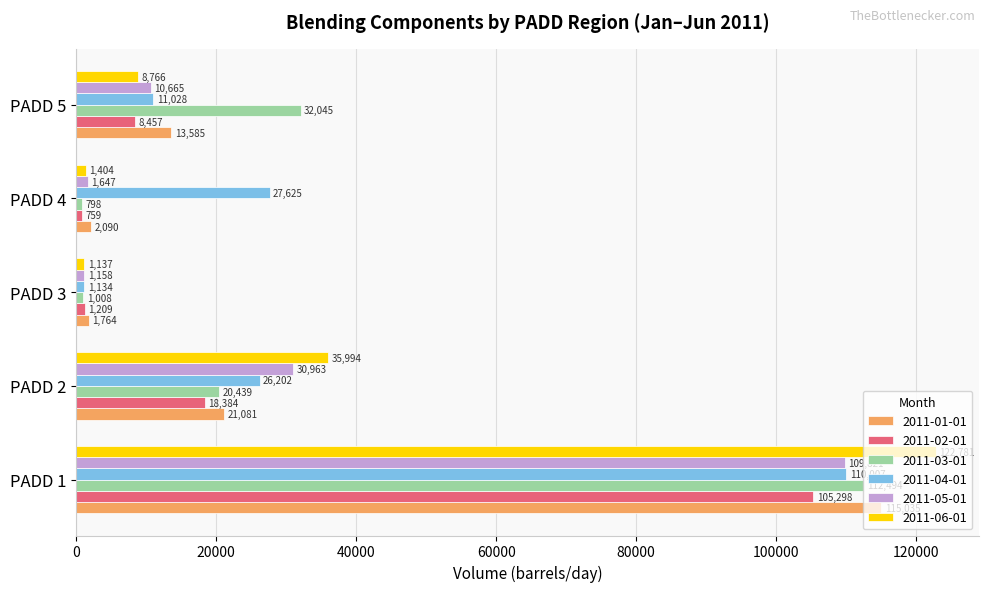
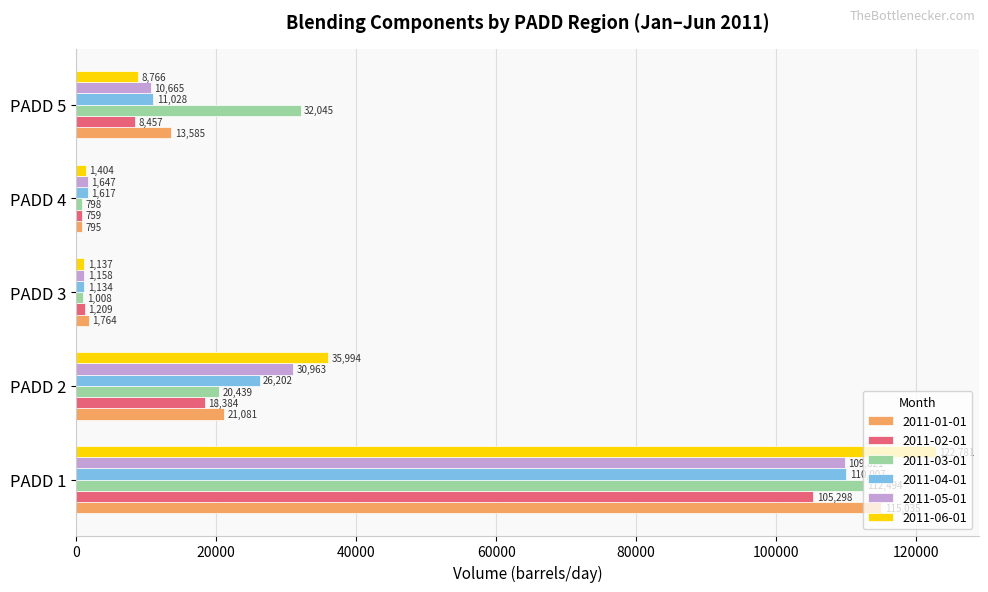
  {
    "2011-01-01": {
      "PADD 5": "13,585",
-     "PADD 4": "2,090",
+     "PADD 4": "795",
      "PADD 3": "1,764",
      "PADD 2": "21,081"
    },
    "2011-02-01": {
      "PADD 5": "8,457",
      "PADD 4": "759",
      "PADD 3": "1,209",
      "PADD 2": "18,384",
      "PADD 1": "105,298"
    },
    "2011-03-01": {
      "PADD 5": "32,045",
      "PADD 4": "798",
      "PADD 3": "1,008",
      "PADD 2": "20,439"
    },
    "2011-04-01": {
      "PADD 5": "11,028",
-     "PADD 4": "27,625",
+     "PADD 4": "1,617",
      "PADD 3": "1,134",
      "PADD 2": "26,202"
    },
    "2011-05-01": {
      "PADD 5": "10,665",
      "PADD 4": "1,647",
      "PADD 3": "1,158",
      "PADD 2": "30,963"
    },
    "2011-06-01": {
      "PADD 5": "8,766",
      "PADD 4": "1,404",
      "PADD 3": "1,137",
      "PADD 2": "35,994"
    }
  }
